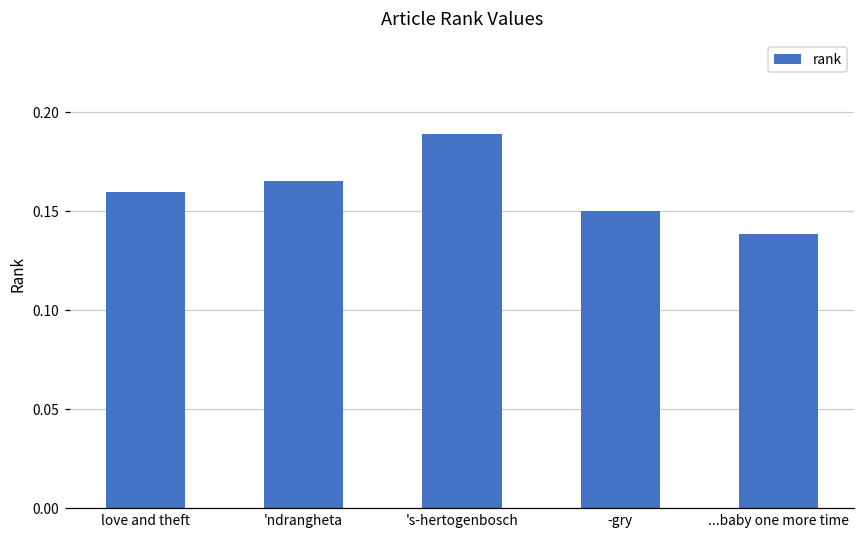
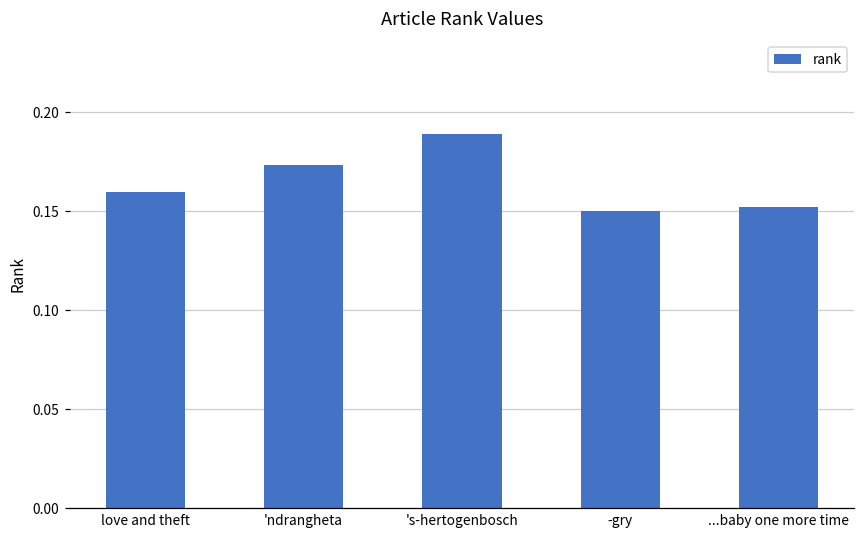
  {
    "love and theft": 0.160,
-   "'ndrangheta": 0.166,
+   "'ndrangheta": 0.173,
    "'s-hertogenbosch": 0.189,
    "-gry": 0.150,
-   "...baby one more time": 0.139
+   "...baby one more time": 0.152
  }
